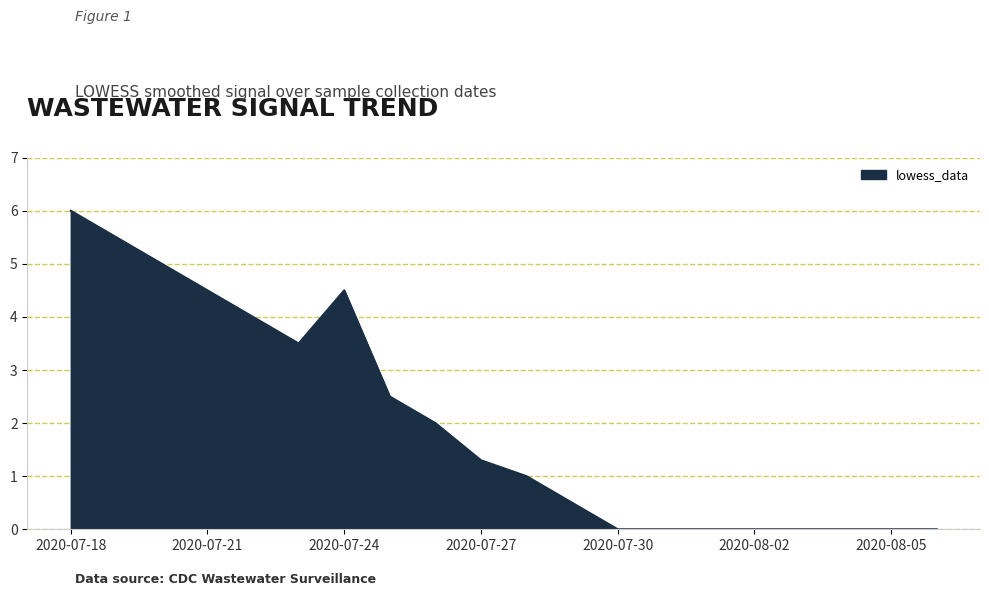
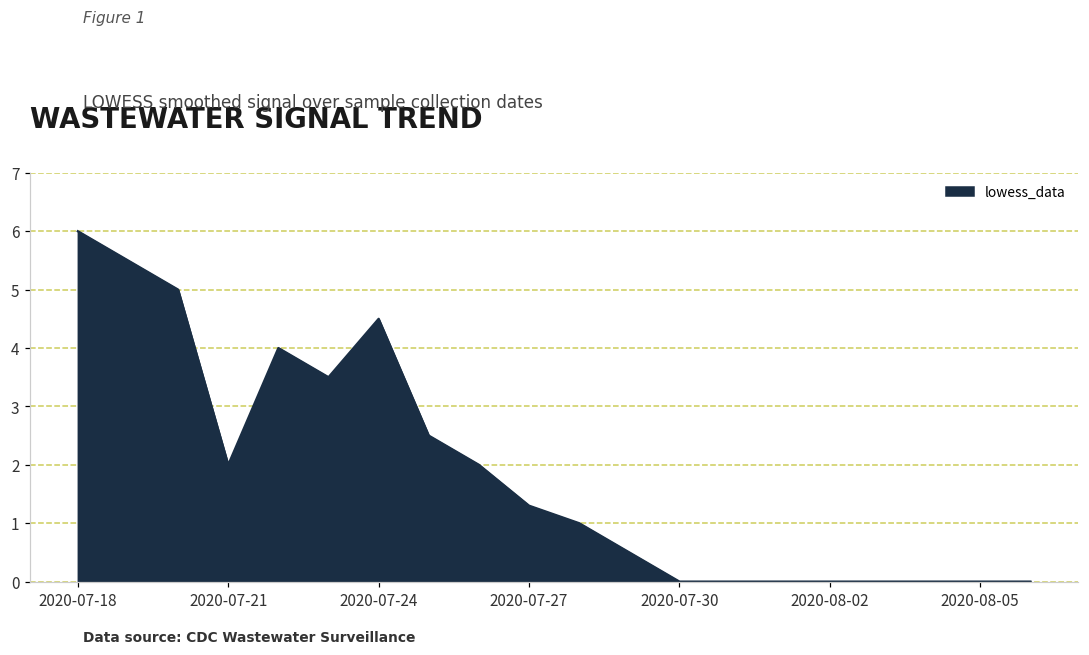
  {
    "2020-07-18": 6.0,
-   "2020-07-21": 4.5,
+   "2020-07-21": 2.0,
    "2020-07-24": 4.5,
    "2020-07-27": 1.3,
    "2020-07-30": 0.0,
    "2020-08-02": 0.0,
    "2020-08-05": 0.0
  }
